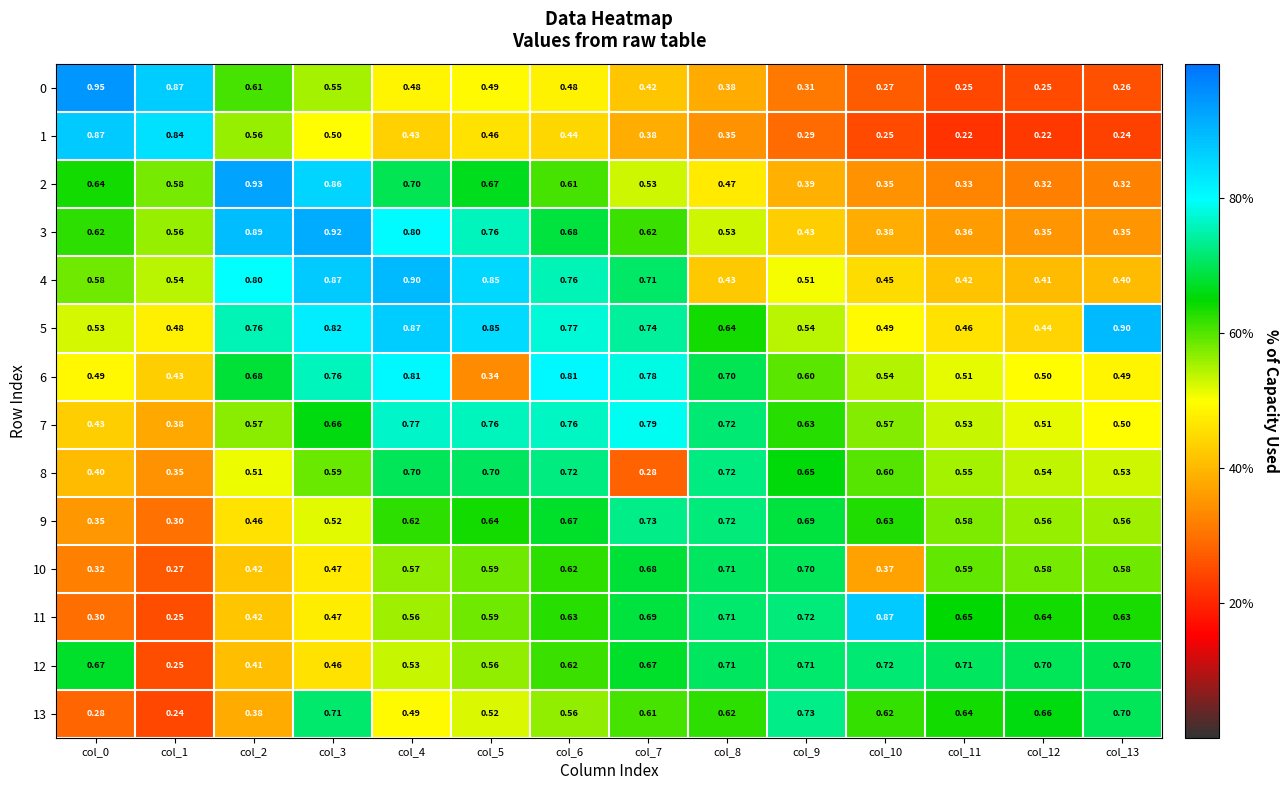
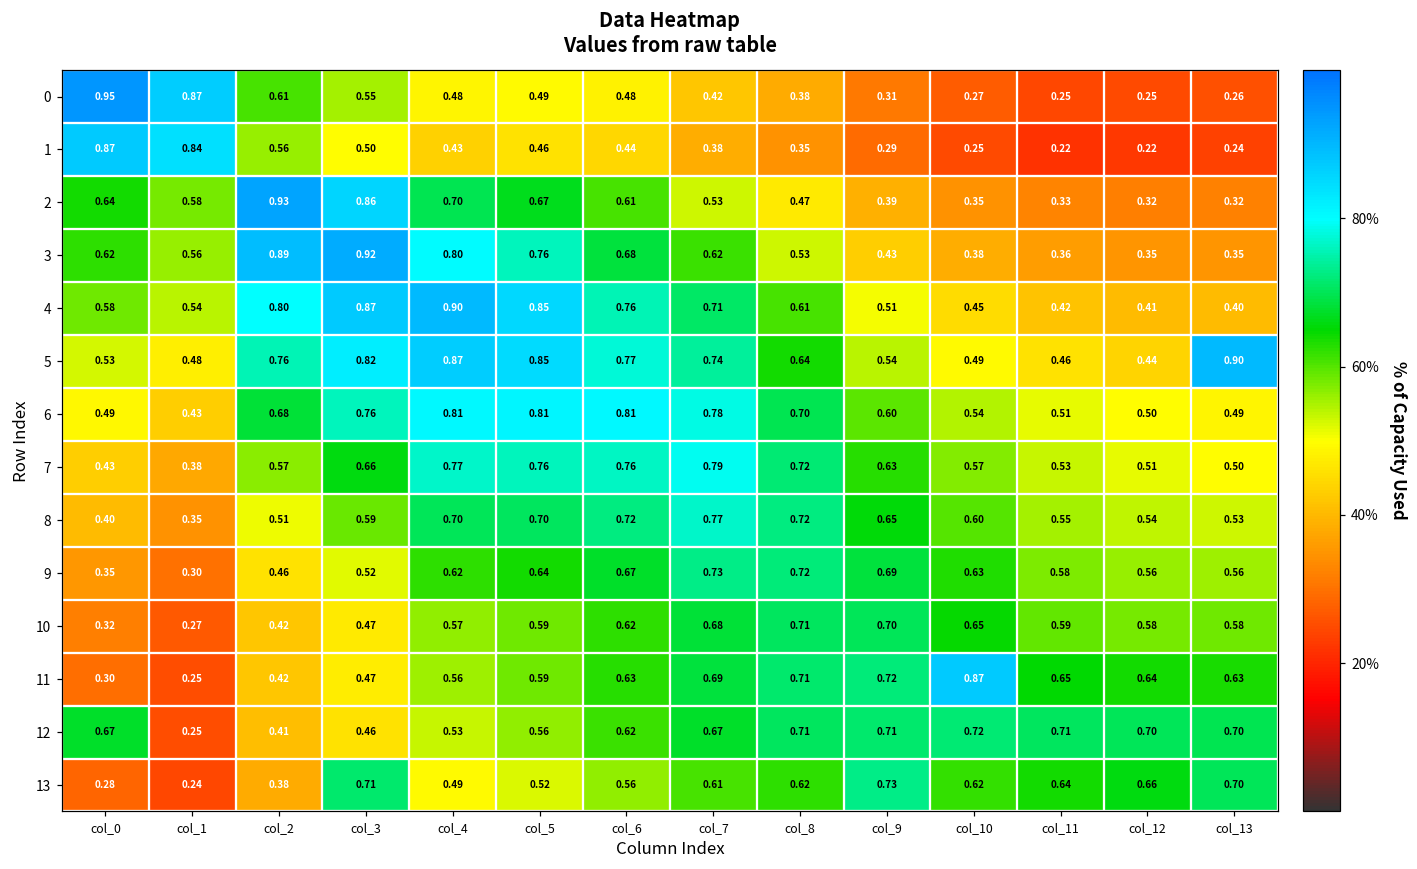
  {
    "0": {
      "col_0": 0.95,
      "col_1": 0.87,
      "col_2": 0.61,
      "col_3": 0.55,
      "col_4": 0.48,
      "col_5": 0.49,
      "col_6": 0.48,
      "col_7": 0.42,
      "col_8": 0.38,
      "col_9": 0.31,
      "col_10": 0.27,
      "col_11": 0.25,
      "col_12": 0.25,
      "col_13": 0.26
    },
    "1": {
      "col_0": 0.87,
      "col_1": 0.84,
      "col_2": 0.56,
      "col_3": 0.50,
      "col_4": 0.43,
      "col_5": 0.46,
      "col_6": 0.44,
      "col_7": 0.38,
      "col_8": 0.35,
      "col_9": 0.29,
      "col_10": 0.25,
      "col_11": 0.22,
      "col_12": 0.22,
      "col_13": 0.24
    },
    "2": {
      "col_0": 0.64,
      "col_1": 0.58,
      "col_2": 0.93,
      "col_3": 0.86,
      "col_4": 0.70,
      "col_5": 0.67,
      "col_6": 0.61,
      "col_7": 0.53,
      "col_8": 0.47,
      "col_9": 0.39,
      "col_10": 0.35,
      "col_11": 0.33,
      "col_12": 0.32,
      "col_13": 0.32
    },
    "3": {
      "col_0": 0.62,
      "col_1": 0.56,
      "col_2": 0.89,
      "col_3": 0.92,
      "col_4": 0.80,
      "col_5": 0.76,
      "col_6": 0.68,
      "col_7": 0.62,
      "col_8": 0.53,
      "col_9": 0.43,
      "col_10": 0.38,
      "col_11": 0.36,
      "col_12": 0.35,
      "col_13": 0.35
    },
    "4": {
      "col_0": 0.58,
      "col_1": 0.54,
      "col_2": 0.80,
      "col_3": 0.87,
      "col_4": 0.90,
      "col_5": 0.85,
      "col_6": 0.76,
      "col_7": 0.71,
-     "col_8": 0.43,
+     "col_8": 0.61,
      "col_9": 0.51,
      "col_10": 0.45,
      "col_11": 0.42,
      "col_12": 0.41,
      "col_13": 0.40
    },
    "5": {
      "col_0": 0.53,
      "col_1": 0.48,
      "col_2": 0.76,
      "col_3": 0.82,
      "col_4": 0.87,
      "col_5": 0.85,
      "col_6": 0.77,
      "col_7": 0.74,
      "col_8": 0.64,
      "col_9": 0.54,
      "col_10": 0.49,
      "col_11": 0.46,
      "col_12": 0.44,
      "col_13": 0.90
    },
    "6": {
      "col_0": 0.49,
      "col_1": 0.43,
      "col_2": 0.68,
      "col_3": 0.76,
      "col_4": 0.81,
-     "col_5": 0.34,
+     "col_5": 0.81,
      "col_6": 0.81,
      "col_7": 0.78,
      "col_8": 0.70,
      "col_9": 0.60,
      "col_10": 0.54,
      "col_11": 0.51,
      "col_12": 0.50,
      "col_13": 0.49
    },
    "7": {
      "col_0": 0.43,
      "col_1": 0.38,
      "col_2": 0.57,
      "col_3": 0.66,
      "col_4": 0.77,
      "col_5": 0.76,
      "col_6": 0.76,
      "col_7": 0.79,
      "col_8": 0.72,
      "col_9": 0.63,
      "col_10": 0.57,
      "col_11": 0.53,
      "col_12": 0.51,
      "col_13": 0.50
    },
    "8": {
      "col_0": 0.40,
      "col_1": 0.35,
      "col_2": 0.51,
      "col_3": 0.59,
      "col_4": 0.70,
      "col_5": 0.70,
      "col_6": 0.72,
-     "col_7": 0.28,
+     "col_7": 0.77,
      "col_8": 0.72,
      "col_9": 0.65,
      "col_10": 0.60,
      "col_11": 0.55,
      "col_12": 0.54,
      "col_13": 0.53
    },
    "9": {
      "col_0": 0.35,
      "col_1": 0.30,
      "col_2": 0.46,
      "col_3": 0.52,
      "col_4": 0.62,
      "col_5": 0.64,
      "col_6": 0.67,
      "col_7": 0.73,
      "col_8": 0.72,
      "col_9": 0.69,
      "col_10": 0.63,
      "col_11": 0.58,
      "col_12": 0.56,
      "col_13": 0.56
    },
    "10": {
      "col_0": 0.32,
      "col_1": 0.27,
      "col_2": 0.42,
      "col_3": 0.47,
      "col_4": 0.57,
      "col_5": 0.59,
      "col_6": 0.62,
      "col_7": 0.68,
      "col_8": 0.71,
      "col_9": 0.70,
-     "col_10": 0.37,
+     "col_10": 0.65,
      "col_11": 0.59,
      "col_12": 0.58,
      "col_13": 0.58
    },
    "11": {
      "col_0": 0.30,
      "col_1": 0.25,
      "col_2": 0.42,
      "col_3": 0.47,
      "col_4": 0.56,
      "col_5": 0.59,
      "col_6": 0.63,
      "col_7": 0.69,
      "col_8": 0.71,
      "col_9": 0.72,
      "col_10": 0.87,
      "col_11": 0.65,
      "col_12": 0.64,
      "col_13": 0.63
    },
    "12": {
      "col_0": 0.67,
      "col_1": 0.25,
      "col_2": 0.41,
      "col_3": 0.46,
      "col_4": 0.53,
      "col_5": 0.56,
      "col_6": 0.62,
      "col_7": 0.67,
      "col_8": 0.71,
      "col_9": 0.71,
      "col_10": 0.72,
      "col_11": 0.71,
      "col_12": 0.70,
      "col_13": 0.70
    },
    "13": {
      "col_0": 0.28,
      "col_1": 0.24,
      "col_2": 0.38,
      "col_3": 0.71,
      "col_4": 0.49,
      "col_5": 0.52,
      "col_6": 0.56,
      "col_7": 0.61,
      "col_8": 0.62,
      "col_9": 0.73,
      "col_10": 0.62,
      "col_11": 0.64,
      "col_12": 0.66,
      "col_13": 0.70
    }
  }
